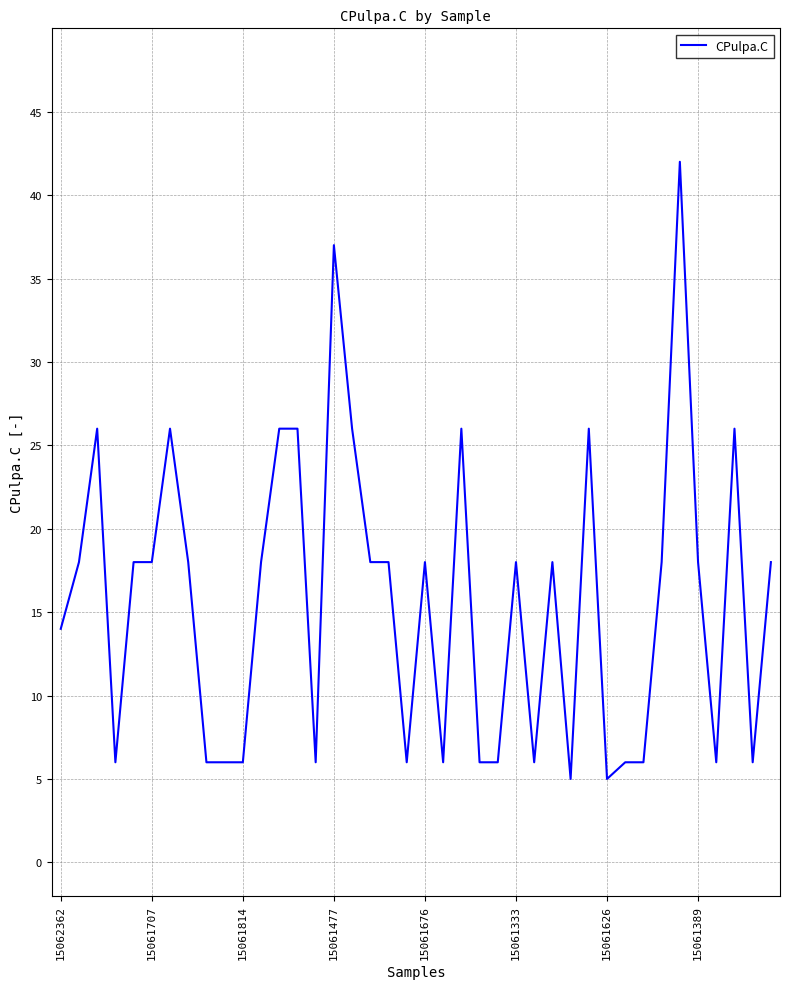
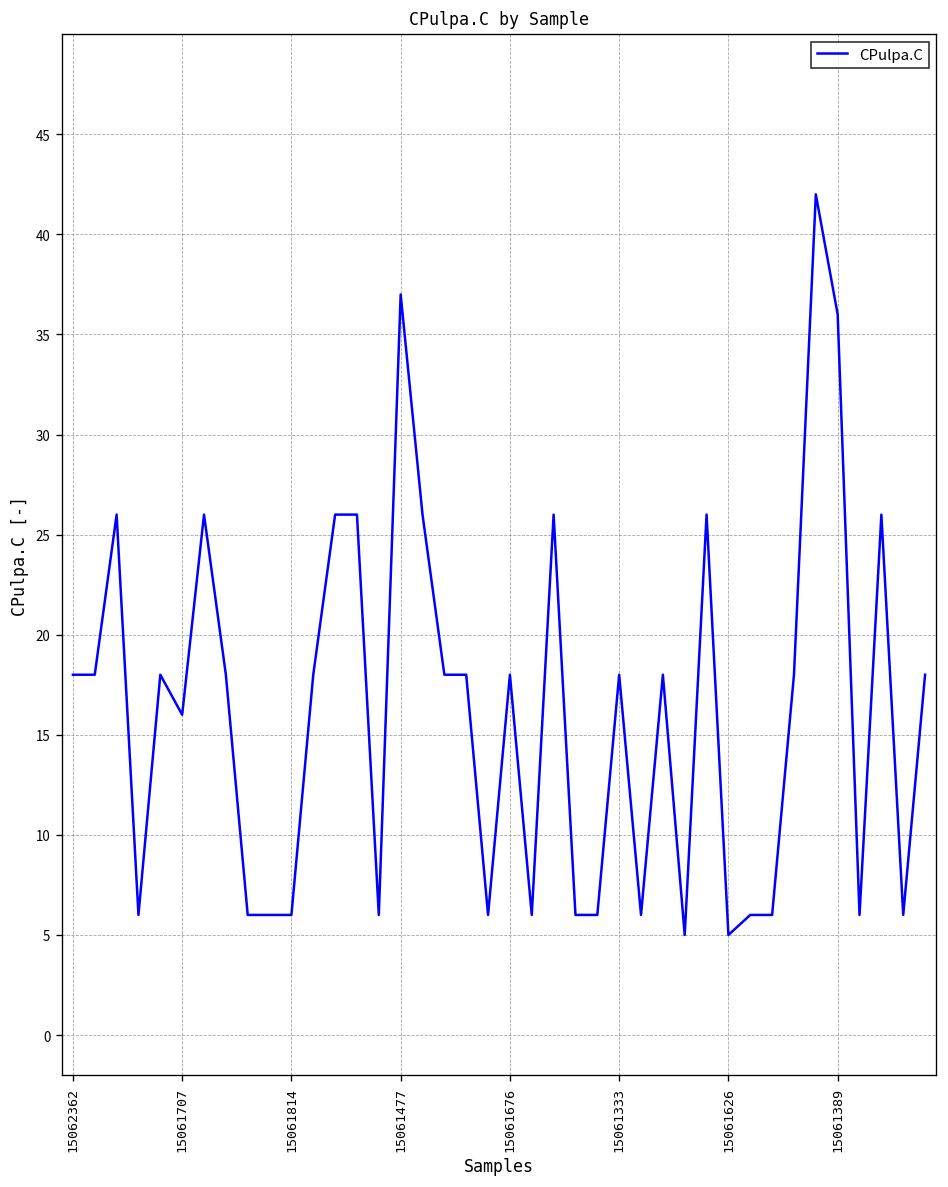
  {
-   "15062362": 14,
-   "15061707": 18,
+   "15062362": 18,
+   "15061707": 16,
    "15061814": 6,
    "15061477": 37,
    "15061676": 18,
    "15061333": 18,
    "15061626": 5,
-   "15061389": 18
+   "15061389": 36
  }
